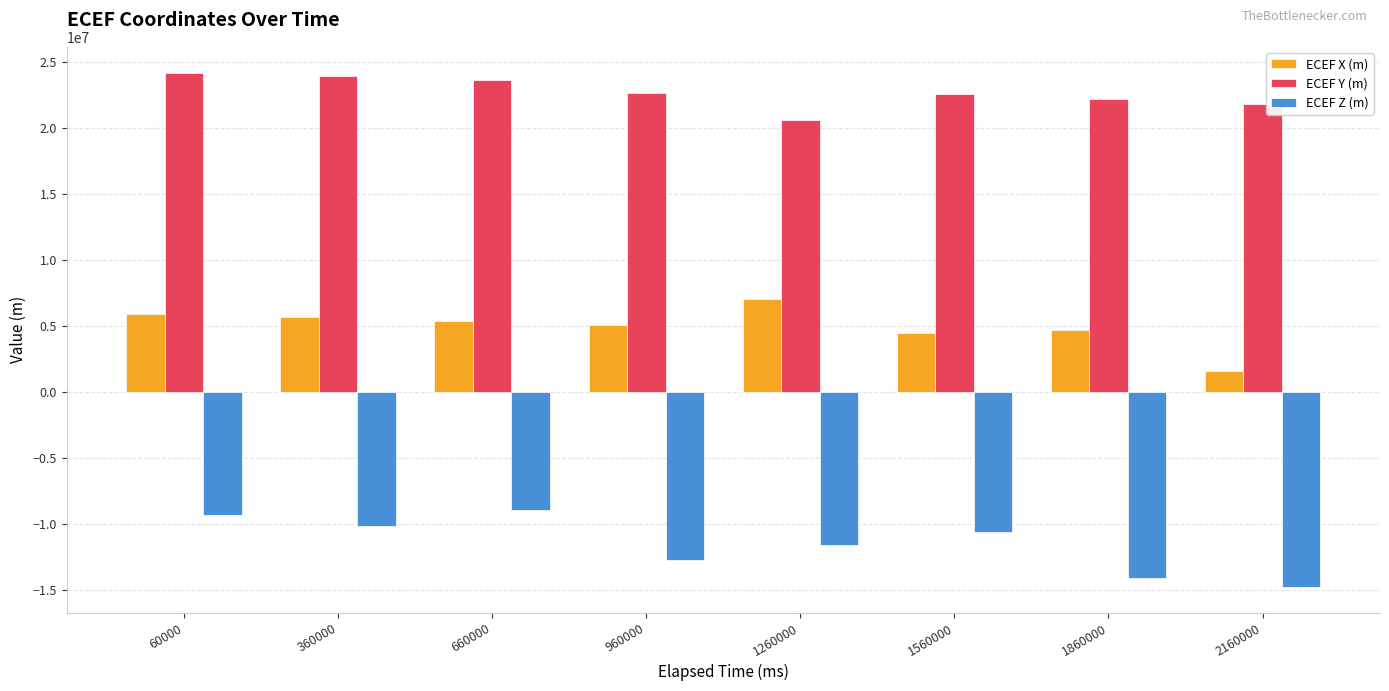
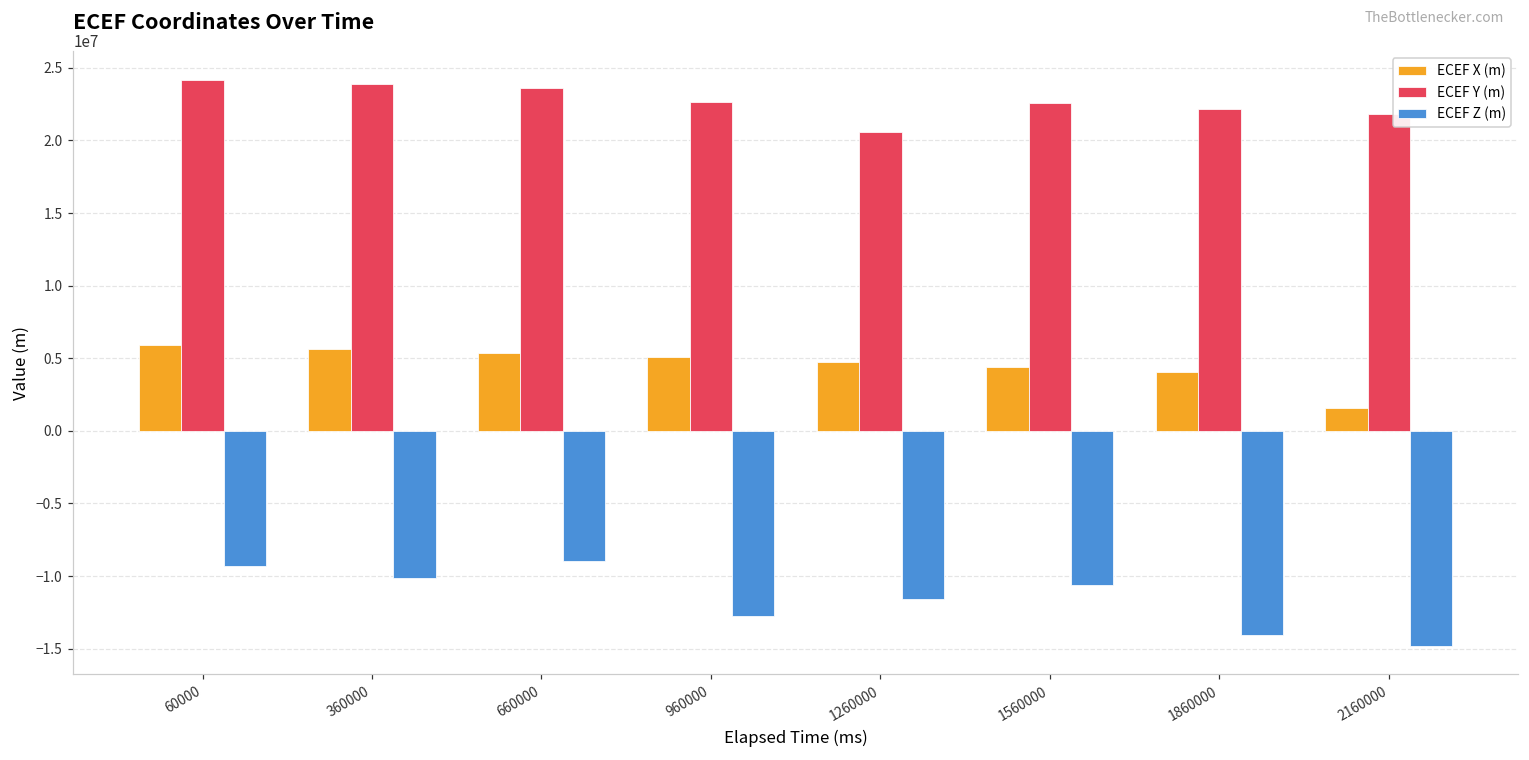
  {
    "ECEF X (m)": {
      "60000": 5900000,
      "360000": 5600000,
      "660000": 5400000,
      "960000": 5100000,
-     "1260000": 7000000,
+     "1260000": 4800000,
      "1560000": 4400000,
-     "1860000": 4700000,
+     "1860000": 4100000,
      "2160000": 1600000
    },
    "ECEF Y (m)": {
      "60000": 24200000,
      "360000": 23900000,
      "660000": 23600000,
      "960000": 22700000,
      "1260000": 20500000,
      "1560000": 22600000,
      "1860000": 22200000,
      "2160000": 21800000
    },
    "ECEF Z (m)": {
      "60000": -9300000,
      "360000": -10200000,
      "660000": -8900000,
      "960000": -12700000,
      "1260000": -11600000,
      "1560000": -10600000,
      "1860000": -14100000,
      "2160000": -14800000
    }
  }
